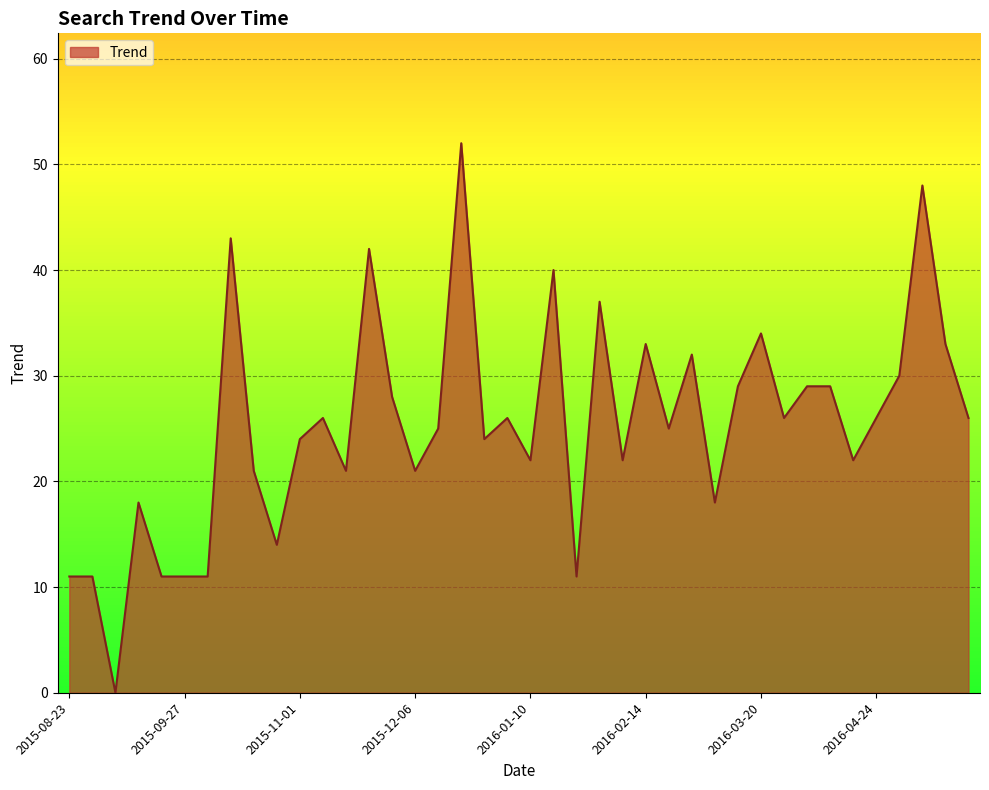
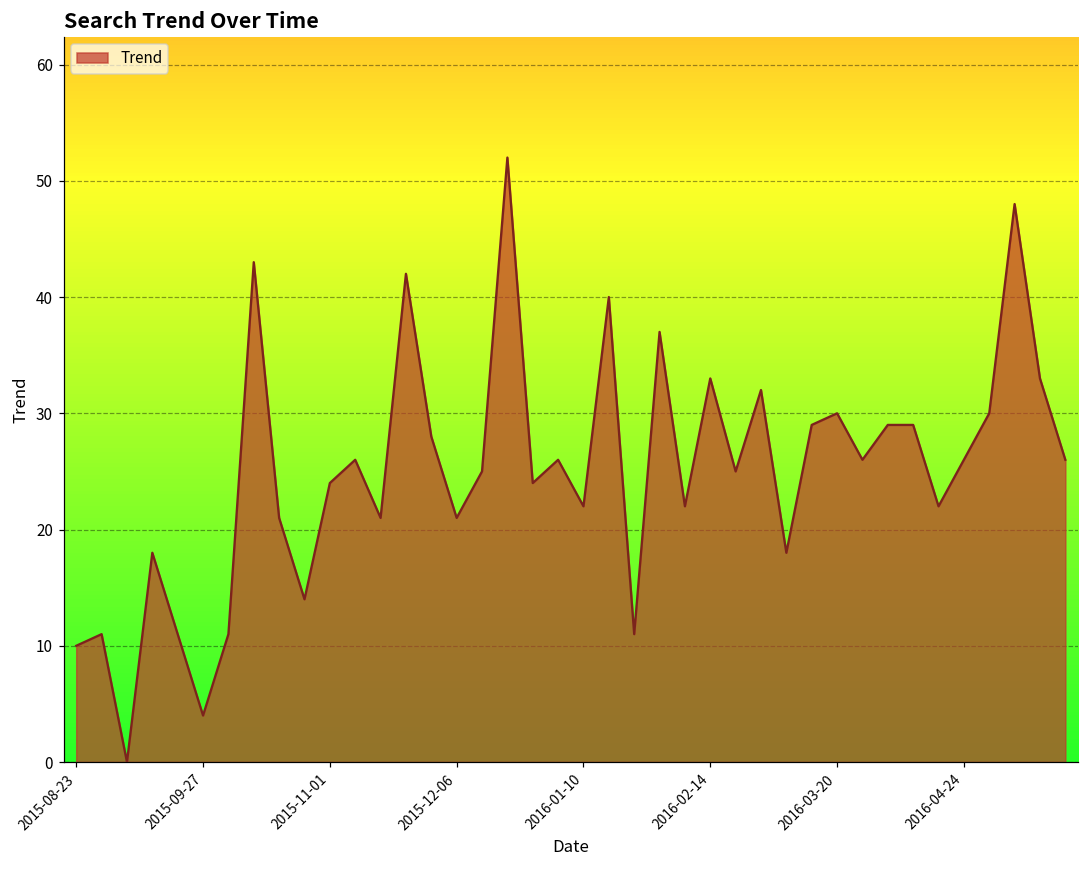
  {
-   "2015-08-23": 11,
-   "2015-09-27": 11,
+   "2015-08-23": 10,
+   "2015-09-27": 4,
    "2015-11-01": 24,
    "2015-12-06": 21,
    "2016-01-10": 22,
    "2016-02-14": 33,
-   "2016-03-20": 34,
+   "2016-03-20": 30,
    "2016-04-24": 26
  }
